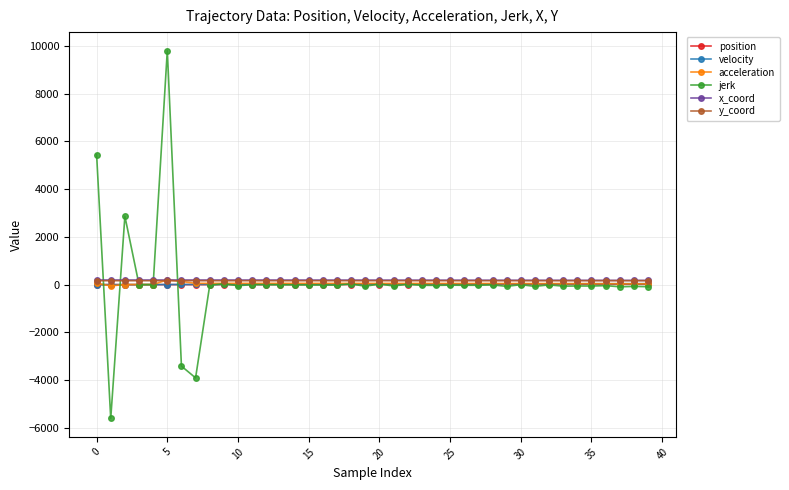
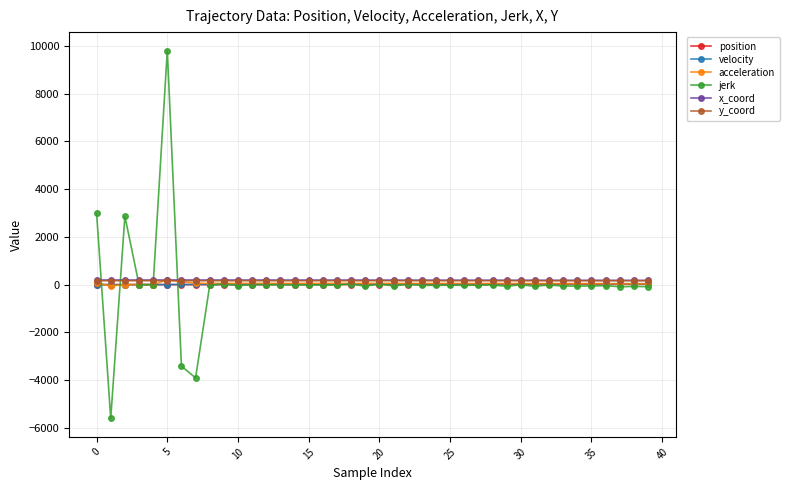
  {
    "jerk": {
-     "0": 5400,
+     "0": 3000,
      "5": 9800
    }
  }
